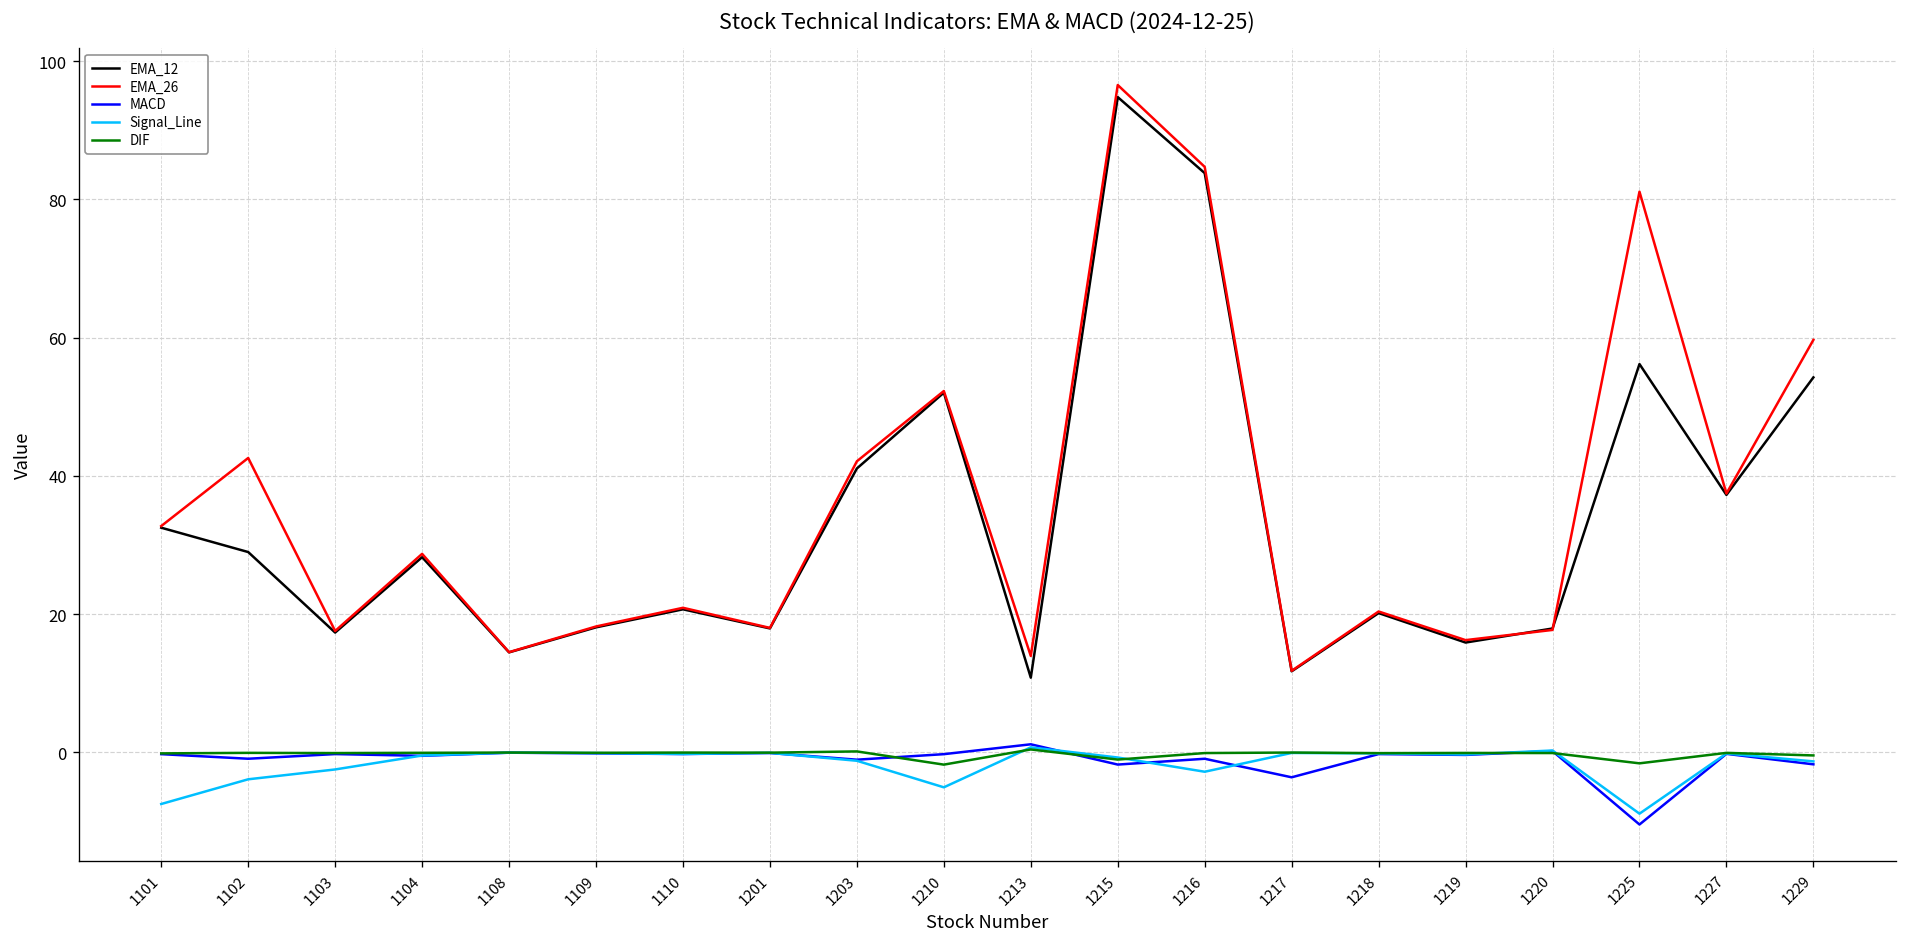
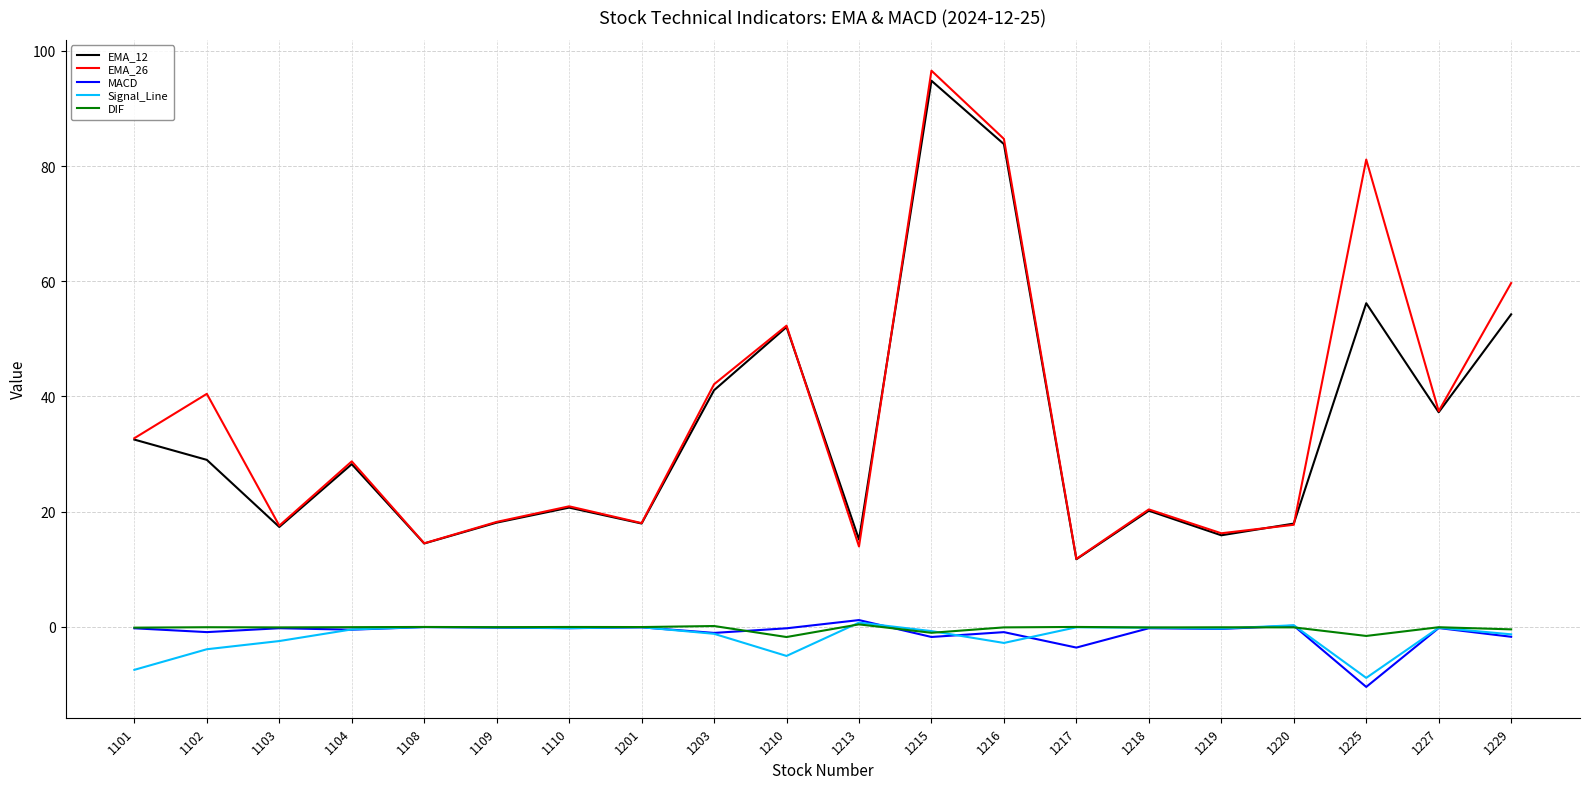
  {
    "EMA_12": {
      "1102": 29,
      "1104": 28,
      "1203": 41,
-     "1213": 11,
+     "1213": 15,
      "1215": 95,
      "1216": 84,
      "1225": 56,
      "1229": 54
    },
    "EMA_26": {
-     "1102": 43,
+     "1102": 40,
      "1104": 29,
      "1203": 42,
      "1213": 14,
      "1215": 97,
      "1216": 85,
      "1225": 81,
      "1229": 60
    },
    "MACD": {
      "1102": -1,
      "1210": 0,
      "1215": -2,
      "1216": -1,
      "1217": -4,
      "1225": -10
    },
    "Signal_Line": {
      "1101": -7,
      "1102": -4,
      "1103": -2,
      "1210": -5,
      "1216": -3,
      "1225": -9
    },
    "DIF": {
      "1102": 0,
      "1203": 0,
      "1210": -2,
      "1216": 0,
      "1225": -2,
      "1229": 0
    }
  }
